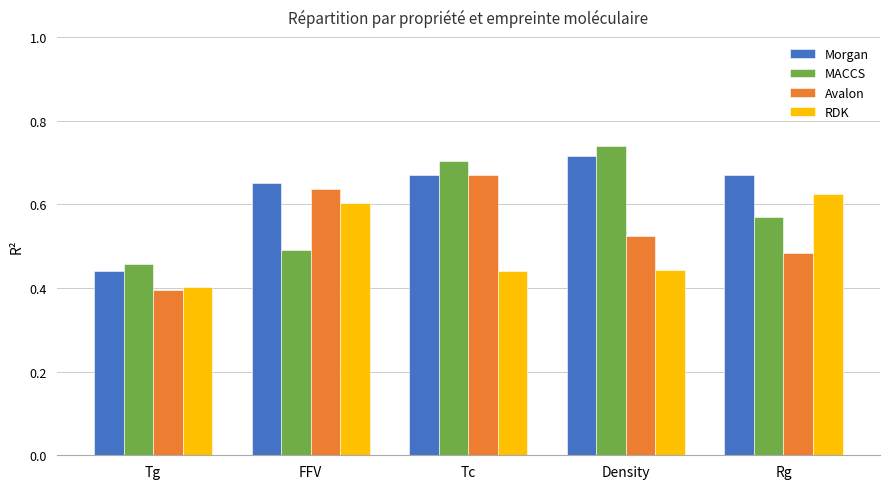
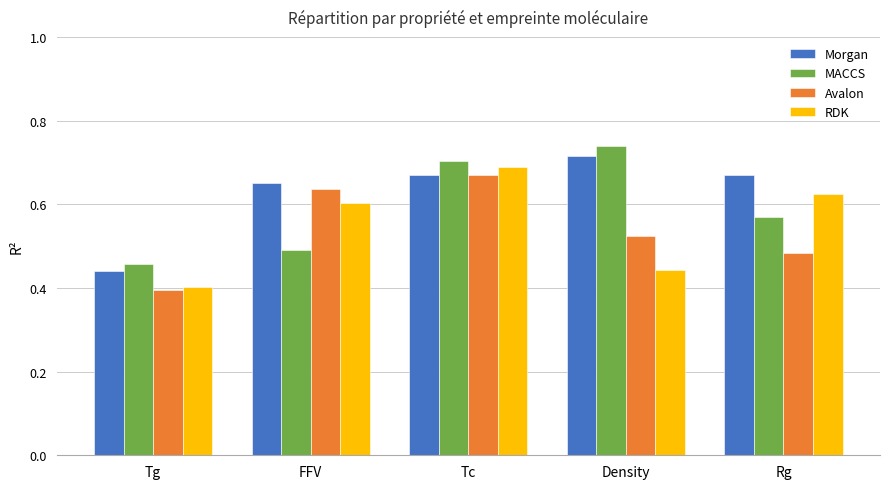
  {
    "Morgan": {
      "Tg": 0.44,
      "FFV": 0.65,
      "Tc": 0.67,
      "Density": 0.72,
      "Rg": 0.67
    },
    "MACCS": {
      "Tg": 0.46,
      "FFV": 0.49,
      "Tc": 0.70,
      "Density": 0.74,
      "Rg": 0.57
    },
    "Avalon": {
      "Tg": 0.39,
      "FFV": 0.64,
      "Tc": 0.67,
      "Density": 0.53,
      "Rg": 0.48
    },
    "RDK": {
      "Tg": 0.40,
      "FFV": 0.60,
-     "Tc": 0.44,
+     "Tc": 0.69,
      "Density": 0.44,
      "Rg": 0.62
    }
  }
